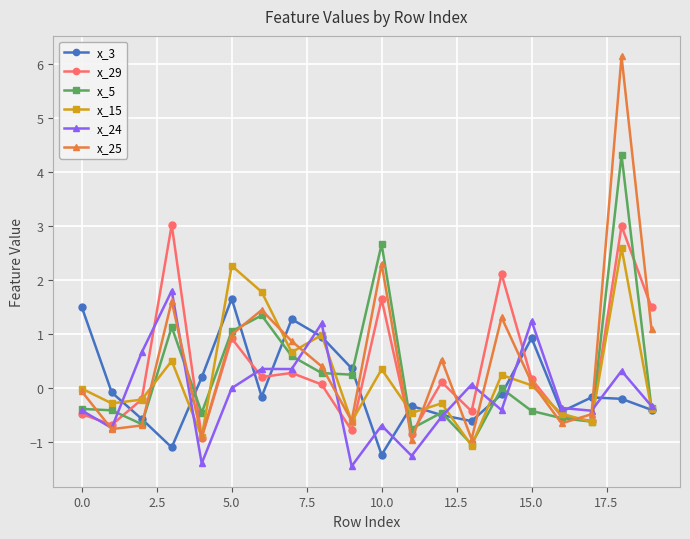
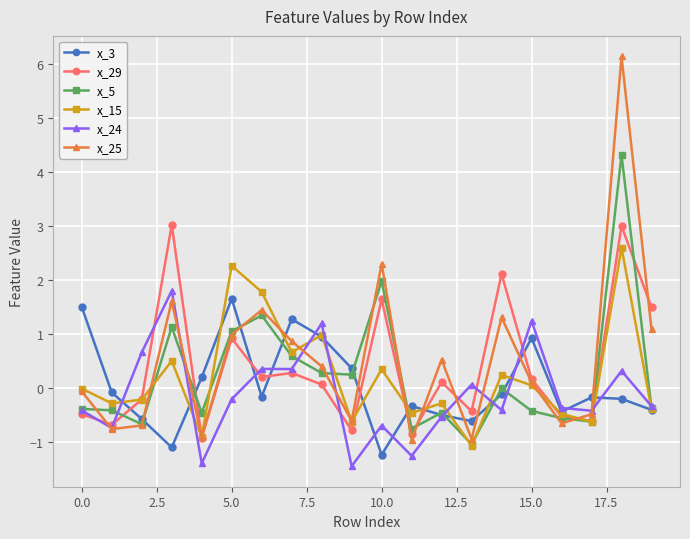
  {
    "x_3": {
      "0.0": 1.5,
      "5.0": 1.6,
      "10.0": -1.2,
      "15.0": 0.9
    },
    "x_5": {
      "5.0": 1.0,
-     "10.0": 2.7,
+     "10.0": 2.0,
      "15.0": -0.4
    },
    "x_24": {
-     "5.0": 0.0,
+     "5.0": -0.2,
      "10.0": -0.7,
      "15.0": 1.2
    }
  }
